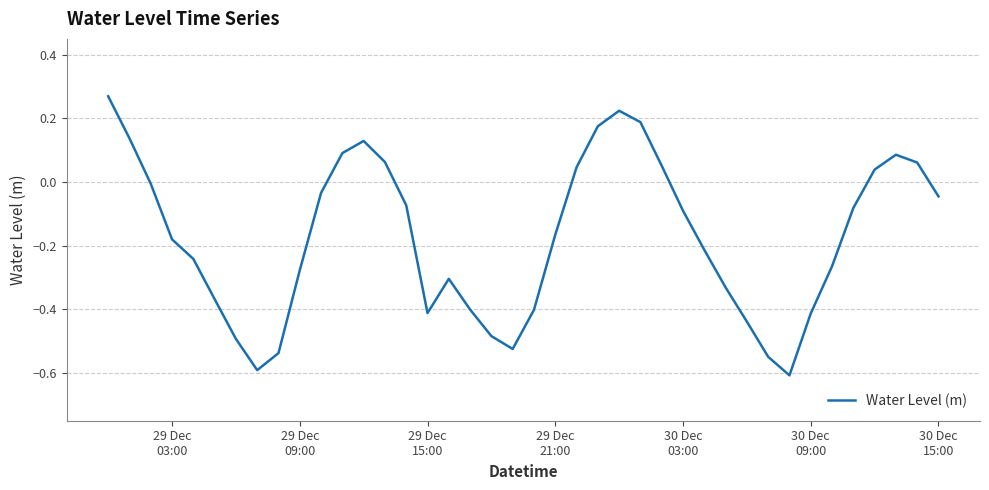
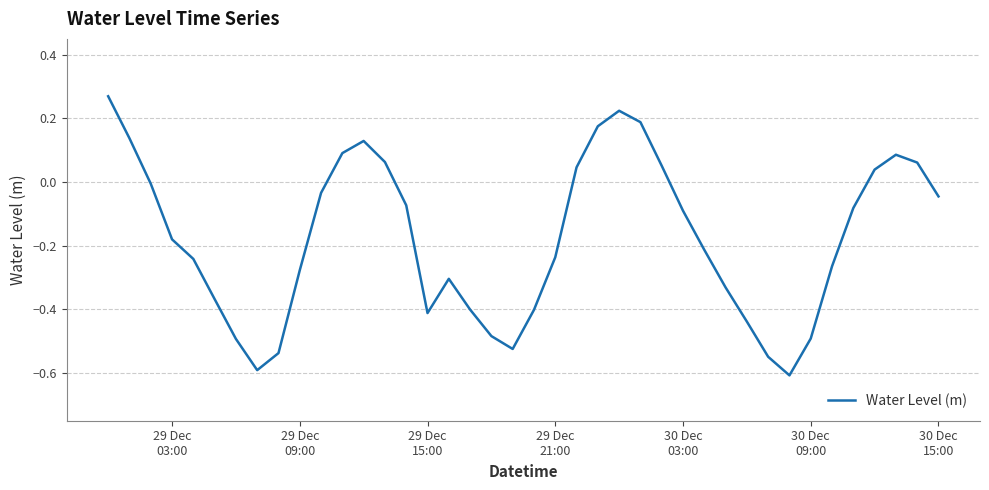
  {
    "29 Dec 03:00": -0.18,
    "29 Dec 09:00": -0.28,
    "29 Dec 15:00": -0.41,
-   "29 Dec 21:00": -0.17,
+   "29 Dec 21:00": -0.24,
    "30 Dec 03:00": -0.09,
-   "30 Dec 09:00": -0.41,
+   "30 Dec 09:00": -0.49,
    "30 Dec 15:00": -0.05
  }
